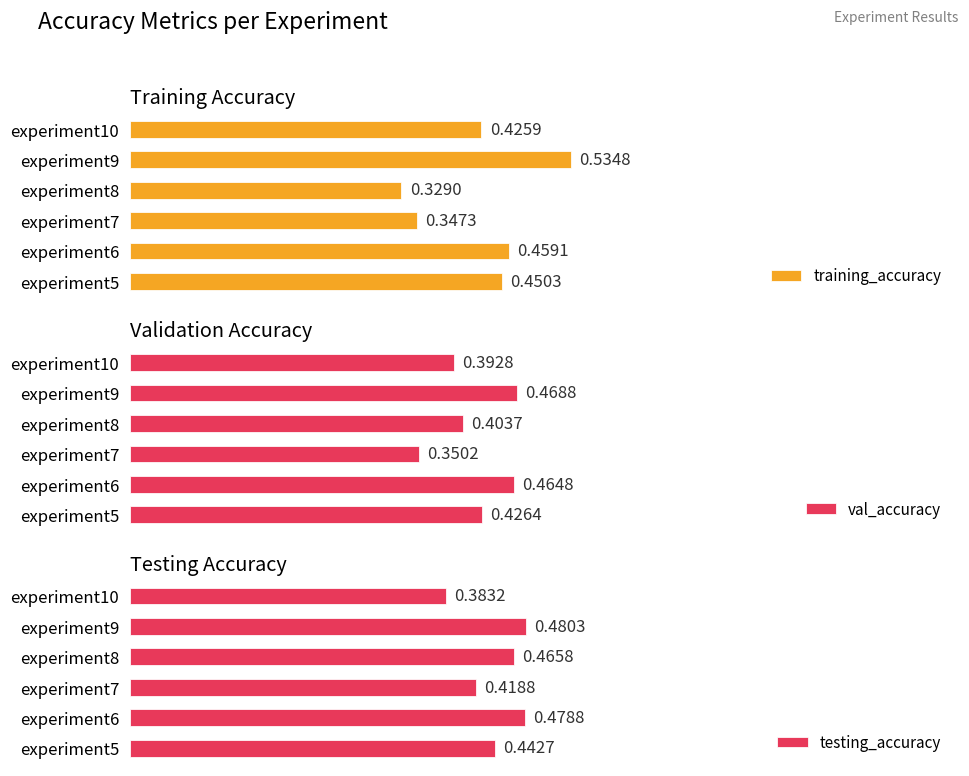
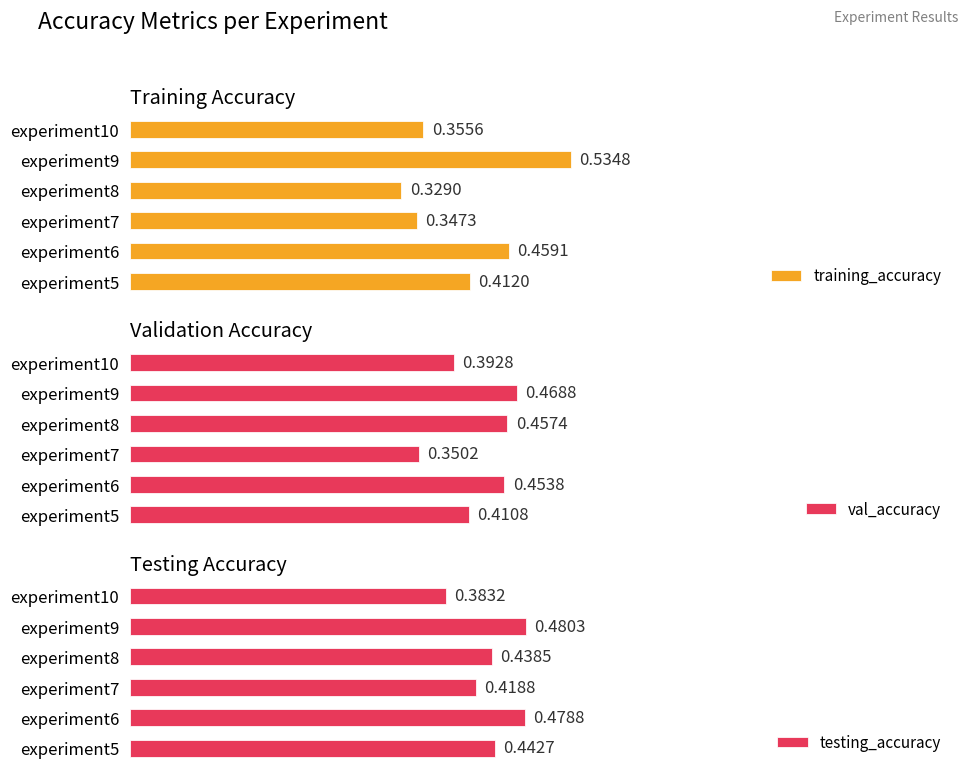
  {
    "Training Accuracy": {
-     "experiment10": 0.4259,
+     "experiment10": 0.3556,
      "experiment9": 0.5348,
      "experiment8": 0.3290,
      "experiment7": 0.3473,
      "experiment6": 0.4591,
-     "experiment5": 0.4503
+     "experiment5": 0.4120
    },
    "Validation Accuracy": {
      "experiment10": 0.3928,
      "experiment9": 0.4688,
-     "experiment8": 0.4037,
+     "experiment8": 0.4574,
      "experiment7": 0.3502,
-     "experiment6": 0.4648,
-     "experiment5": 0.4264
+     "experiment6": 0.4538,
+     "experiment5": 0.4108
    },
    "Testing Accuracy": {
      "experiment10": 0.3832,
      "experiment9": 0.4803,
-     "experiment8": 0.4658,
+     "experiment8": 0.4385,
      "experiment7": 0.4188,
      "experiment6": 0.4788,
      "experiment5": 0.4427
    }
  }
